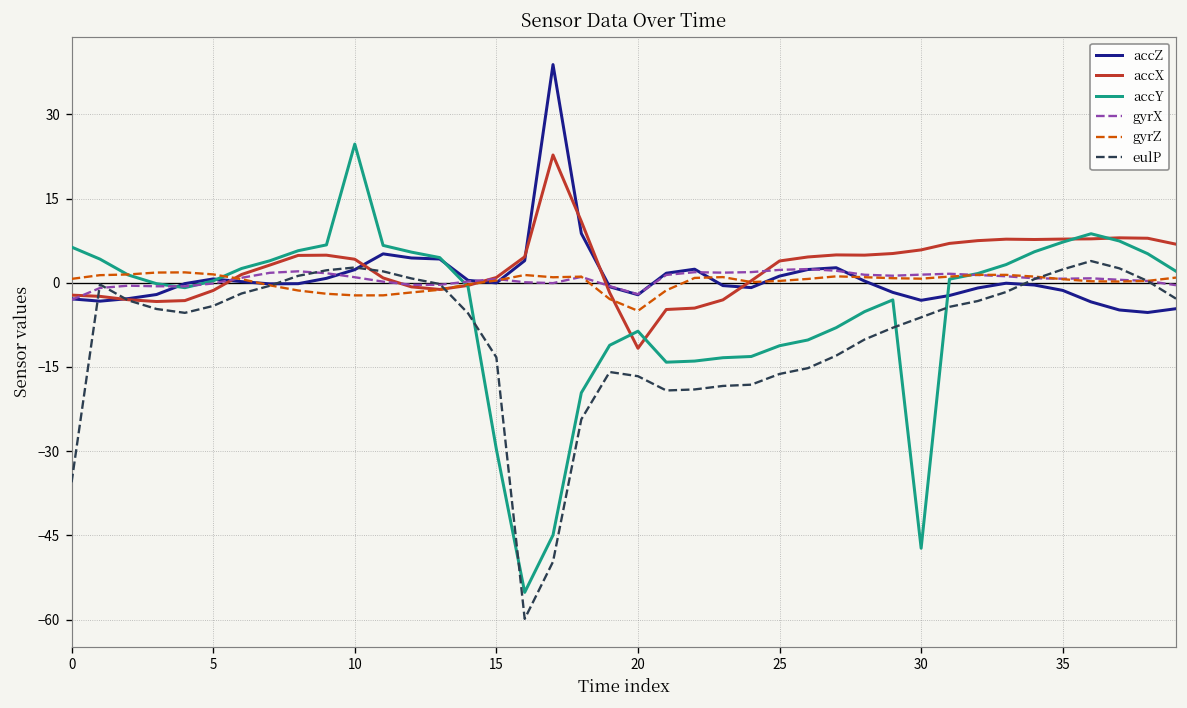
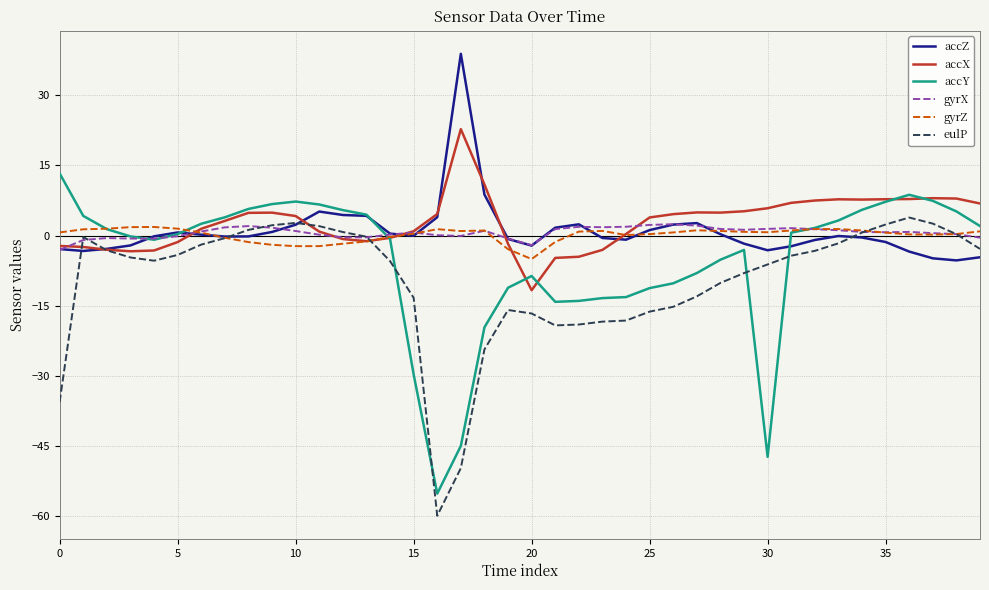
  {
    "accZ": {
      "25": 1,
      "30": -3,
      "35": -1
    },
    "accY": {
-     "0": 6,
-     "10": 25,
+     "0": 13,
+     "10": 7,
      "15": -30,
      "20": -9,
      "25": -11,
      "30": -47,
      "35": 7
    },
    "gyrX": {
      "10": 1,
      "25": 2,
      "30": 1
    },
    "eulP": {
      "0": -36,
      "5": -4,
      "15": -13,
      "20": -17,
      "25": -16,
      "30": -6,
      "35": 2
    }
  }
